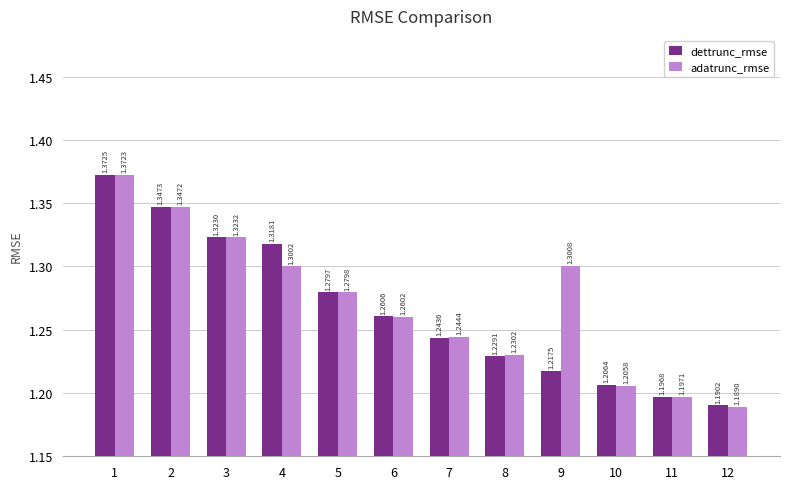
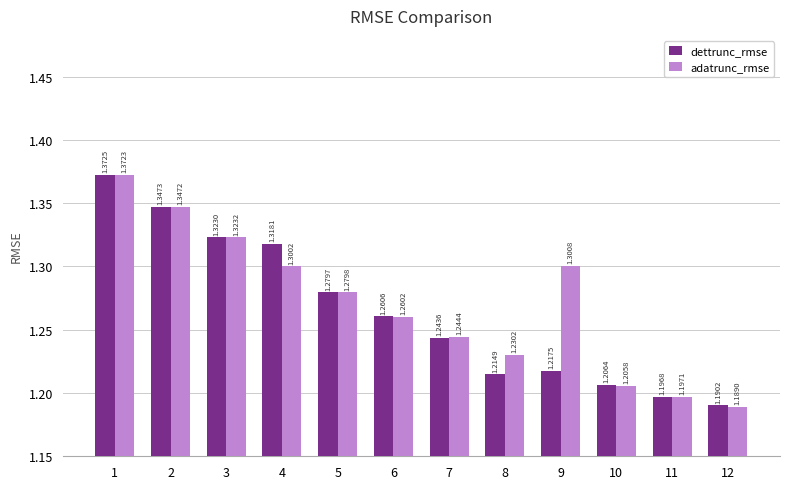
  {
    "dettrunc_rmse": {
      "1": 1.3725,
      "2": 1.3473,
      "3": 1.3230,
      "4": 1.3181,
      "5": 1.2797,
      "6": 1.2606,
      "7": 1.2436,
-     "8": 1.2291,
+     "8": 1.2149,
      "9": 1.2175,
      "10": 1.2064,
      "11": 1.1968,
      "12": 1.1902
    },
    "adatrunc_rmse": {
      "1": 1.3723,
      "2": 1.3472,
      "3": 1.3232,
      "4": 1.3002,
      "5": 1.2798,
      "6": 1.2602,
      "7": 1.2444,
      "8": 1.2302,
      "9": 1.3008,
      "10": 1.2058,
      "11": 1.1971,
      "12": 1.1890
    }
  }
